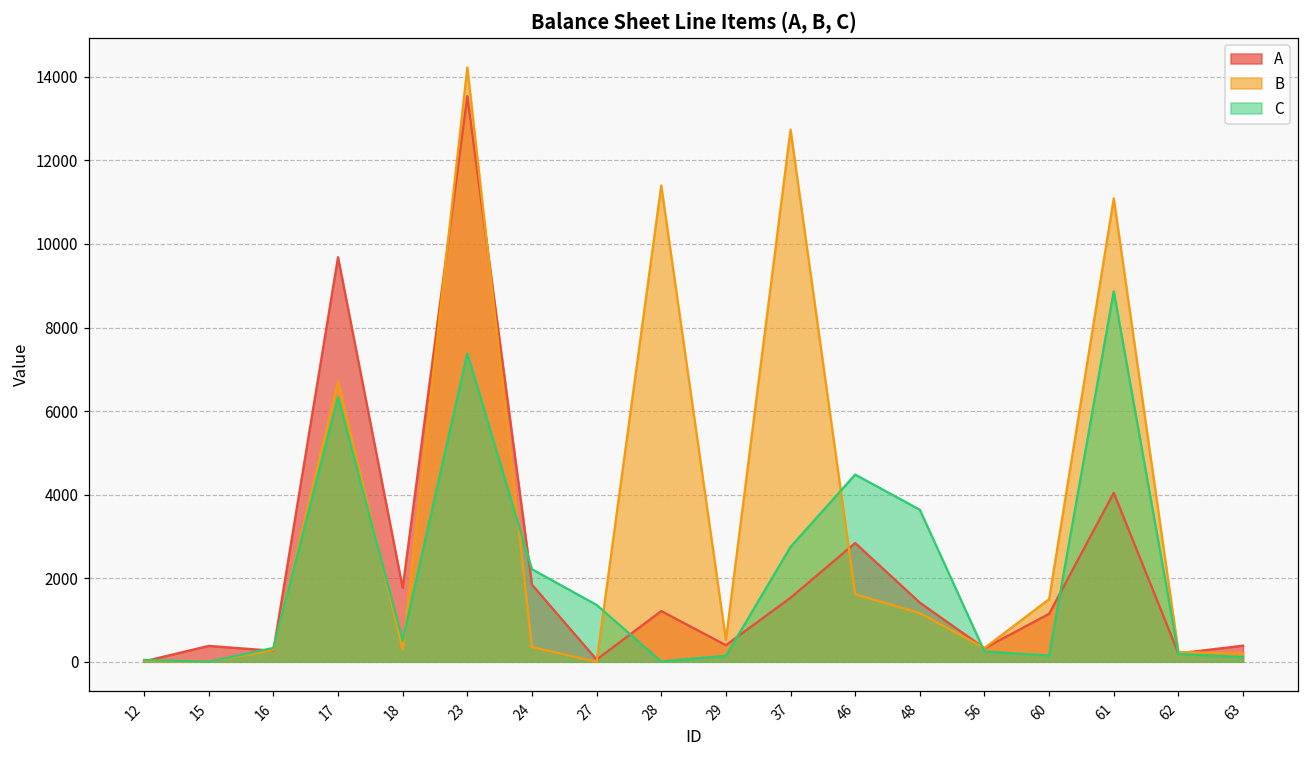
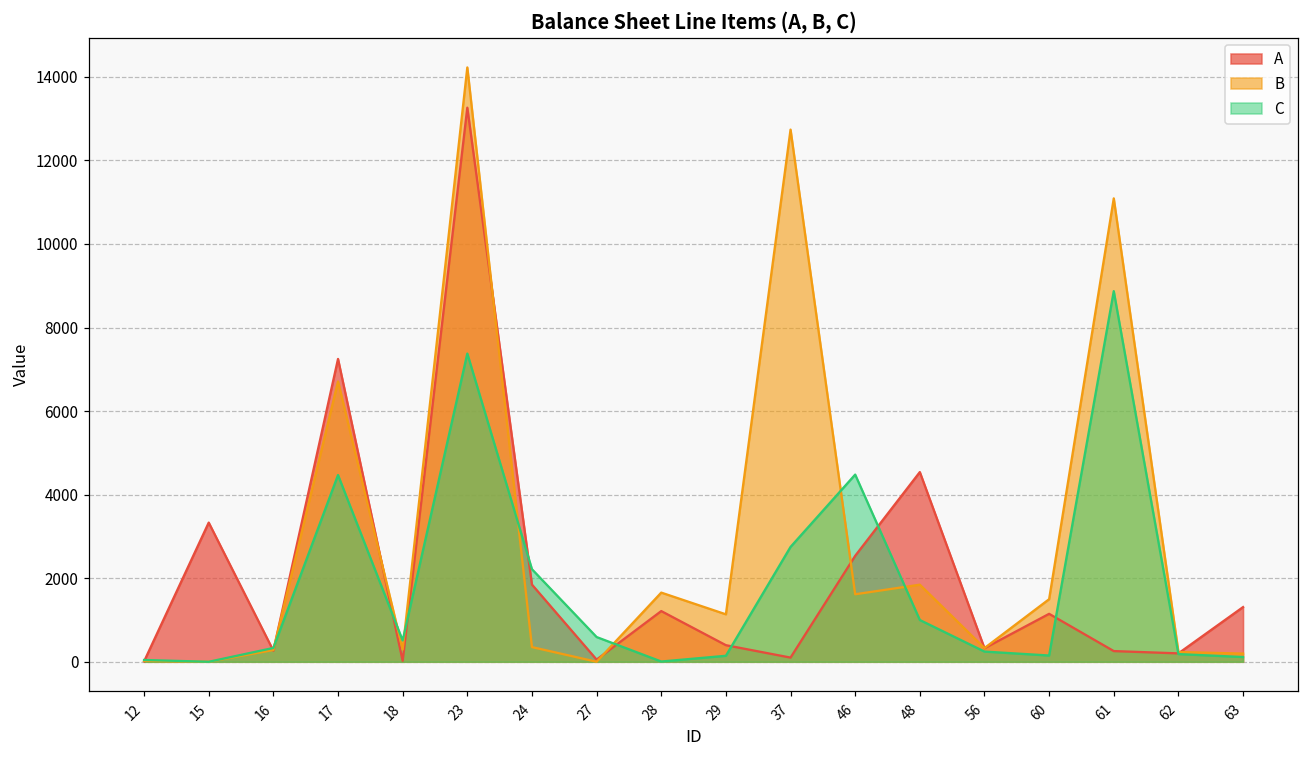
  {
    "A": {
-     "15": 400,
-     "17": 9700,
-     "18": 1800,
-     "23": 13500,
+     "15": 3300,
+     "17": 7200,
+     "18": 0,
+     "23": 13300,
      "24": 1800,
      "28": 1200,
      "29": 400,
-     "37": 1500,
-     "46": 2800,
-     "48": 1400,
+     "37": 100,
+     "46": 2500,
+     "48": 4500,
      "60": 1100,
-     "61": 4000,
-     "63": 400
+     "61": 300,
+     "63": 1300
    },
    "B": {
      "17": 6700,
      "18": 300,
      "23": 14200,
      "24": 400,
-     "28": 11400,
-     "29": 500,
+     "28": 1700,
+     "29": 1100,
      "37": 12700,
      "46": 1600,
-     "48": 1200,
+     "48": 1800,
      "60": 1500,
      "61": 11100,
      "63": 200
    },
    "C": {
-     "17": 6300,
+     "17": 4500,
      "18": 500,
      "23": 7400,
      "24": 2200,
-     "27": 1400,
+     "27": 600,
      "28": 0,
      "29": 100,
      "37": 2700,
      "46": 4500,
-     "48": 3600,
+     "48": 1000,
      "56": 200,
      "60": 200,
      "61": 8900,
      "63": 100
    }
  }
